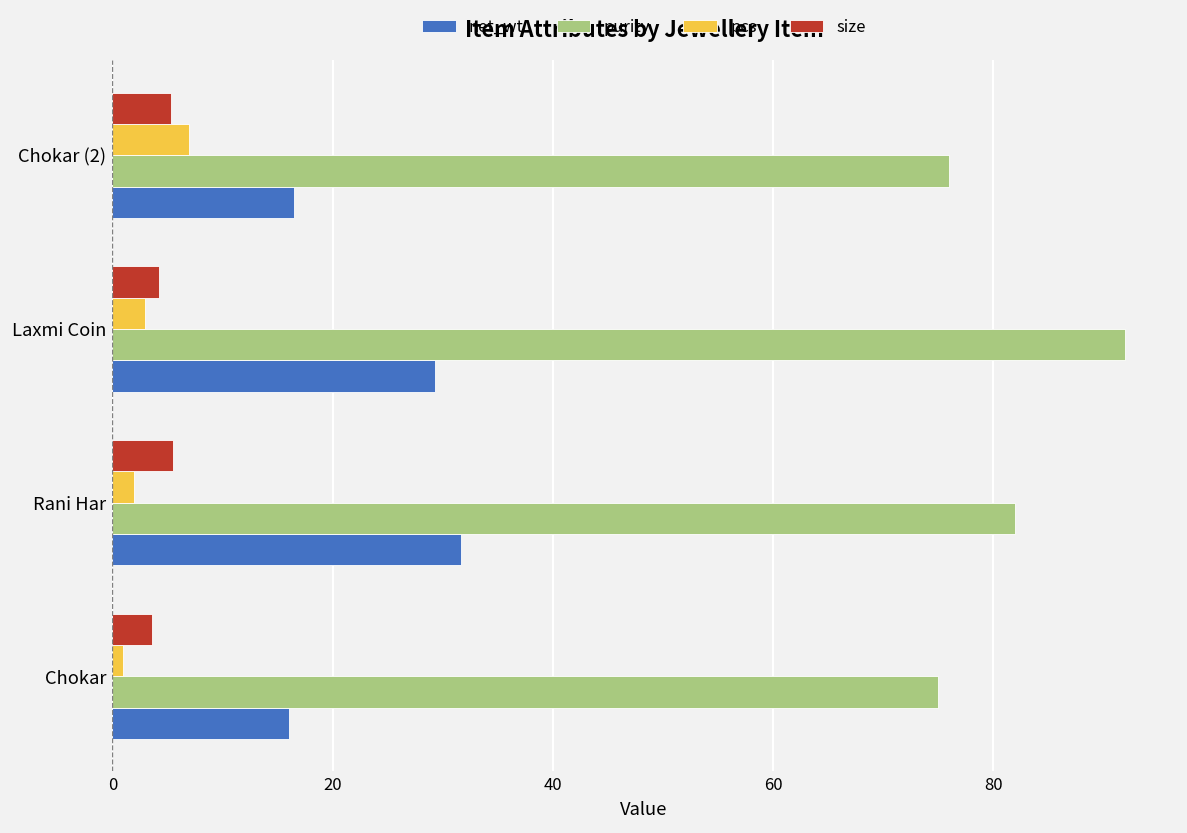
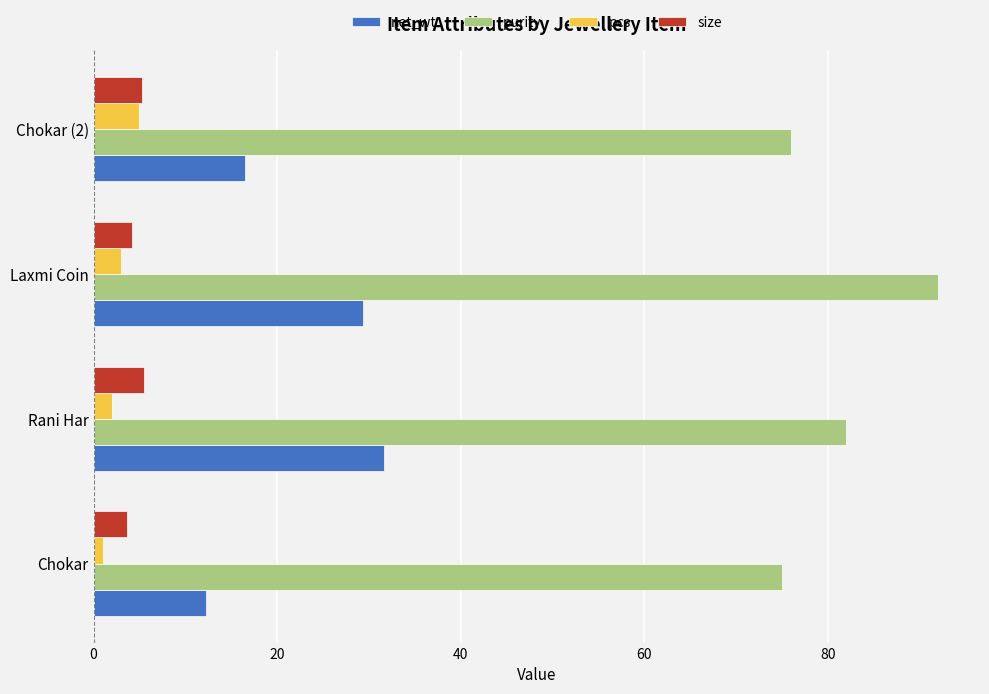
  {
    "net_wt": {
      "Chokar (2)": 17,
      "Laxmi Coin": 29,
      "Rani Har": 32,
-     "Chokar": 16
+     "Chokar": 12
    },
    "purity": {
      "Chokar (2)": 76,
      "Laxmi Coin": 92,
      "Rani Har": 82,
      "Chokar": 75
    },
    "pcs": {
-     "Chokar (2)": 7,
+     "Chokar (2)": 5,
      "Laxmi Coin": 3,
      "Rani Har": 2,
      "Chokar": 1
    },
    "size": {
      "Chokar (2)": 5,
      "Laxmi Coin": 4,
      "Rani Har": 6,
      "Chokar": 4
    }
  }
